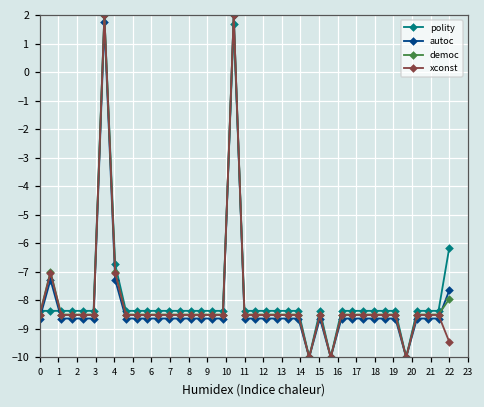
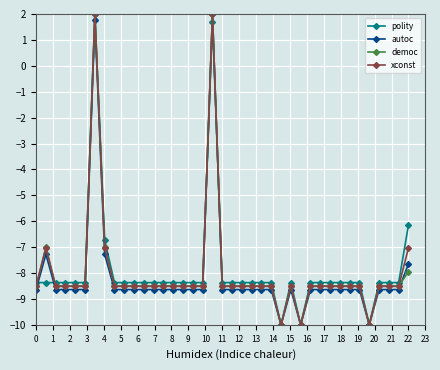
  {
    "polity": {
      "0": -8.4,
      "11": -8.4,
      "22": -6.1
    },
    "autoc": {
      "0": -8.6,
      "11": -8.6,
      "22": -7.6
    },
    "democ": {
      "22": -8.0
    },
    "xconst": {
-     "22": -9.5
+     "22": -7.0
    }
  }
